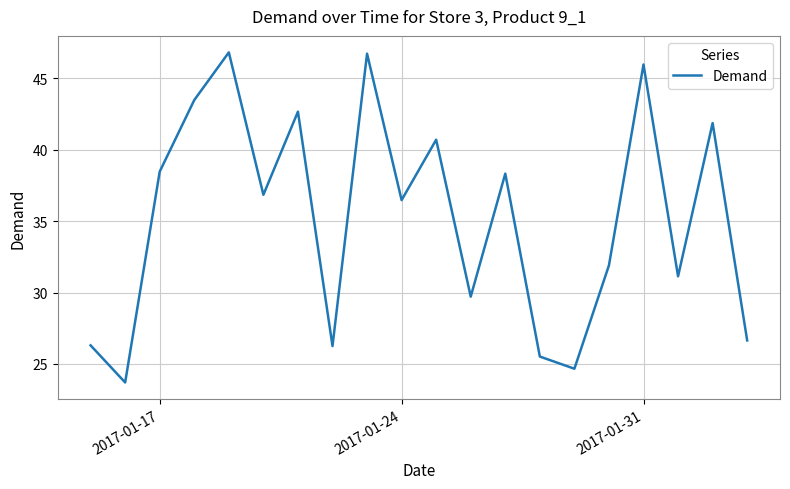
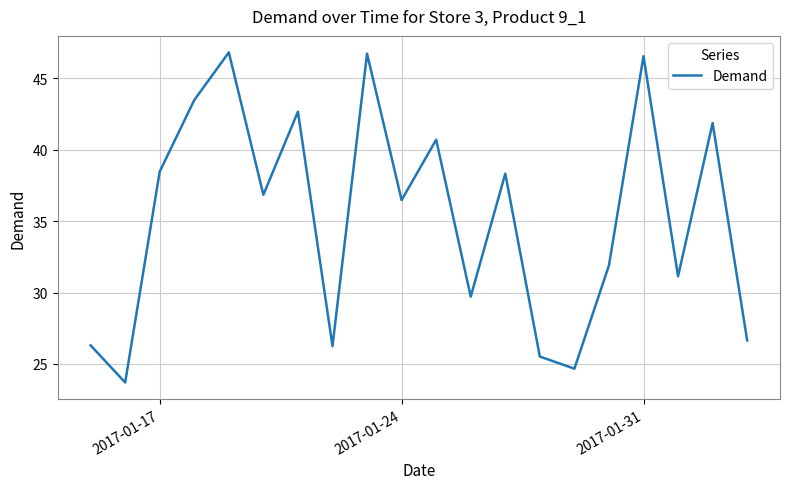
  {
    "2017-01-17": 38.5,
    "2017-01-24": 36.5,
-   "2017-01-31": 46.0
+   "2017-01-31": 46.6
  }
